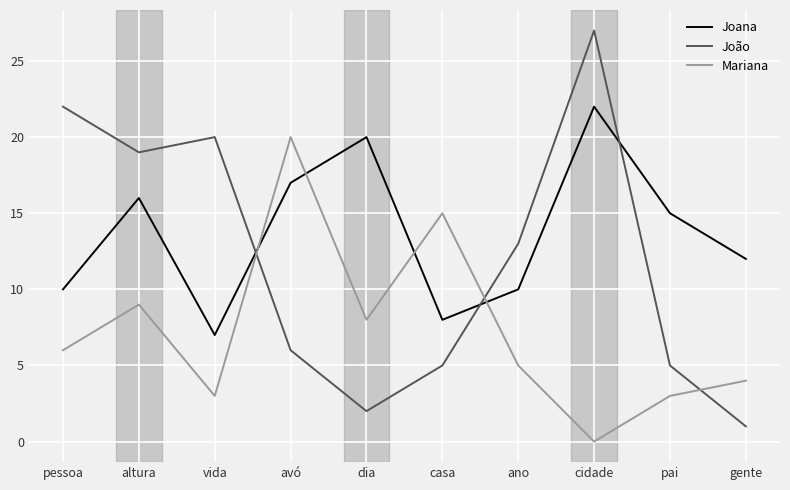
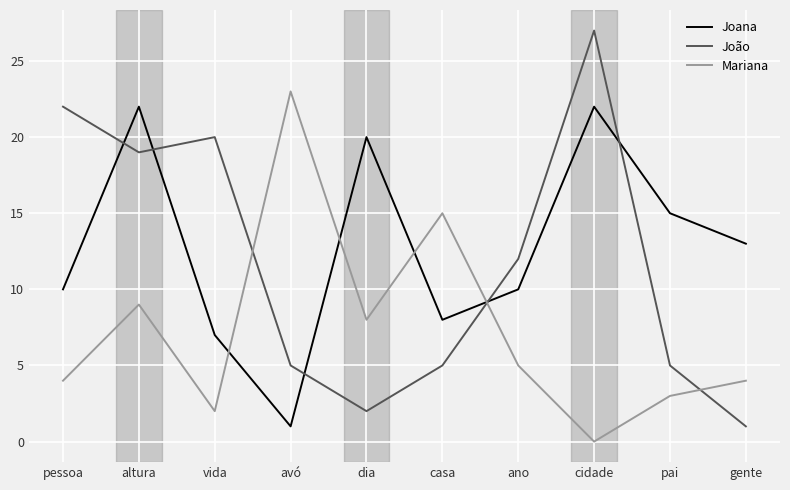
  {
    "Joana": {
      "pessoa": 10,
-     "altura": 16,
+     "altura": 22,
      "vida": 7,
-     "avó": 17,
+     "avó": 1,
      "dia": 20,
      "casa": 8,
      "ano": 10,
      "cidade": 22,
      "pai": 15,
-     "gente": 12
+     "gente": 13
    },
    "João": {
      "pessoa": 22,
      "altura": 19,
      "vida": 20,
-     "avó": 6,
+     "avó": 5,
      "dia": 2,
      "casa": 5,
-     "ano": 13,
+     "ano": 12,
      "cidade": 27,
      "pai": 5,
      "gente": 1
    },
    "Mariana": {
-     "pessoa": 6,
+     "pessoa": 4,
      "altura": 9,
-     "vida": 3,
-     "avó": 20,
+     "vida": 2,
+     "avó": 23,
      "dia": 8,
      "casa": 15,
      "ano": 5,
      "cidade": 0,
      "pai": 3,
      "gente": 4
    }
  }
